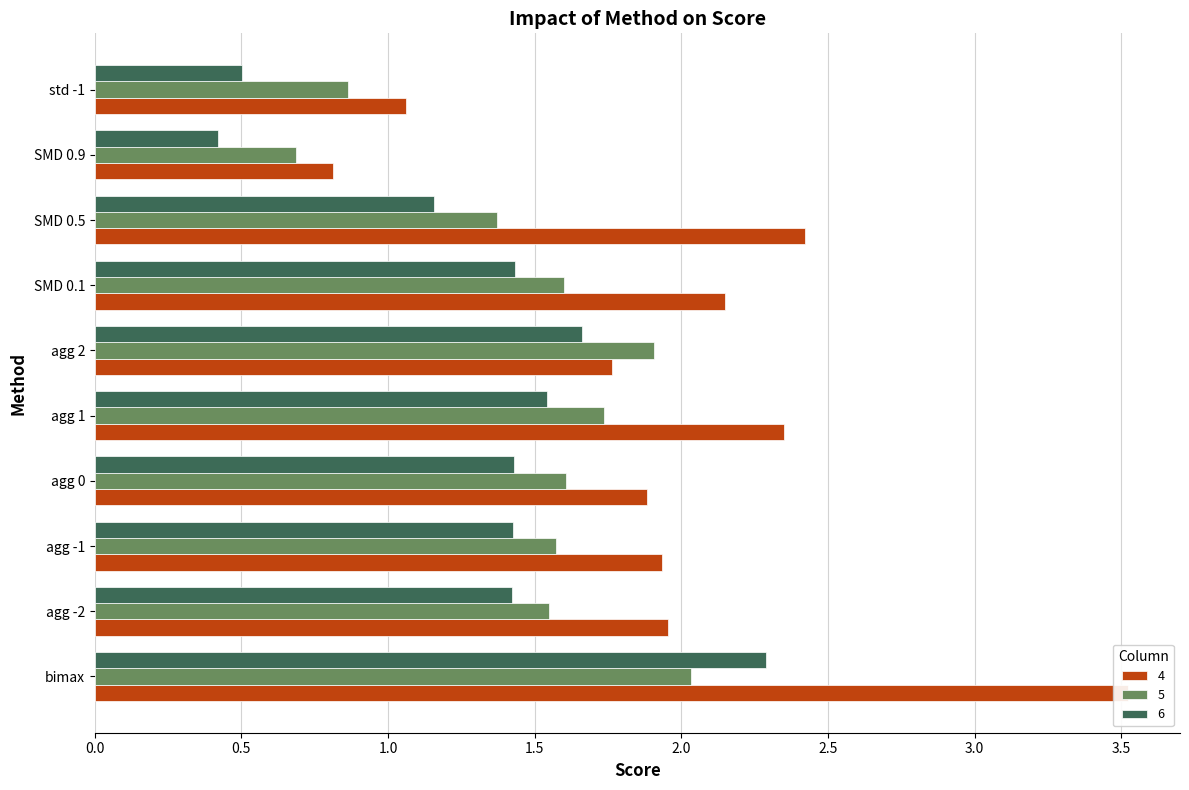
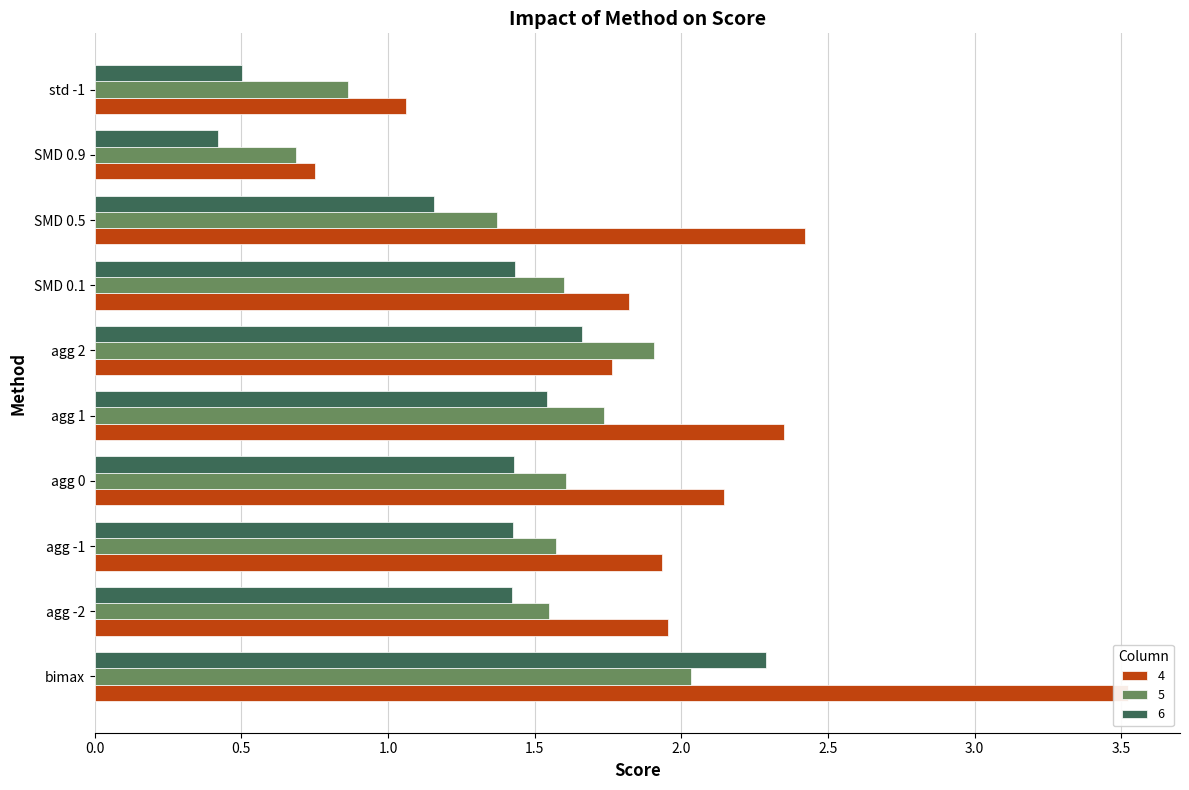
  {
    "4": {
      "std -1": 1.06,
-     "SMD 0.9": 0.81,
+     "SMD 0.9": 0.75,
      "SMD 0.5": 2.42,
-     "SMD 0.1": 2.15,
+     "SMD 0.1": 1.82,
      "agg 2": 1.76,
      "agg 1": 2.35,
-     "agg 0": 1.88,
+     "agg 0": 2.15,
      "agg -1": 1.93,
      "agg -2": 1.95
    }
  }
